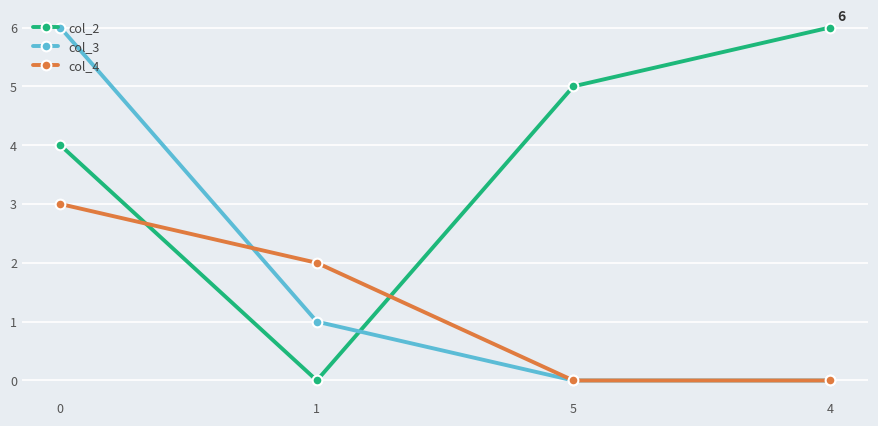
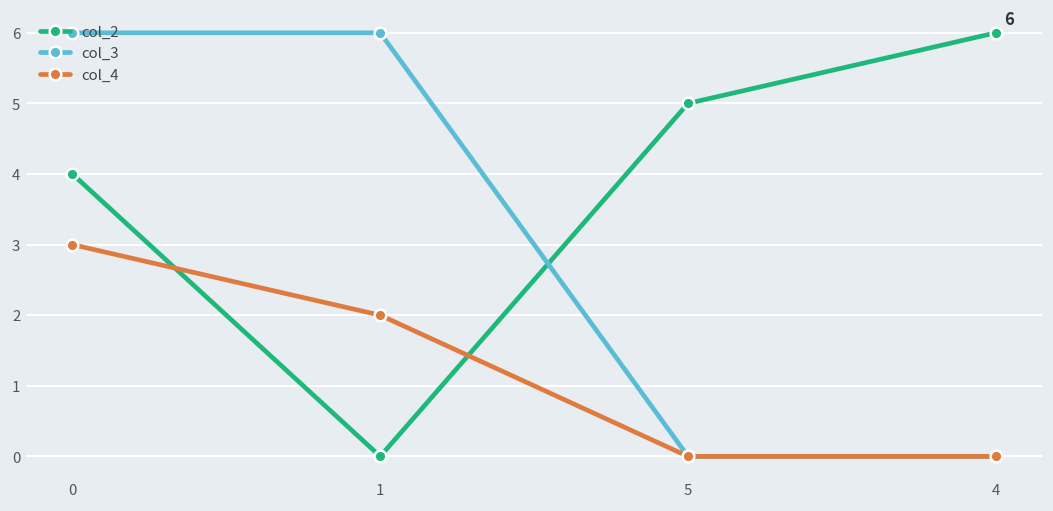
  {
    "col_2": {
      "4": 6
    },
    "col_3": {
      "0": 6,
-     "1": 1
+     "1": 6
    },
    "col_4": {
      "0": 3,
      "1": 2
    }
  }
